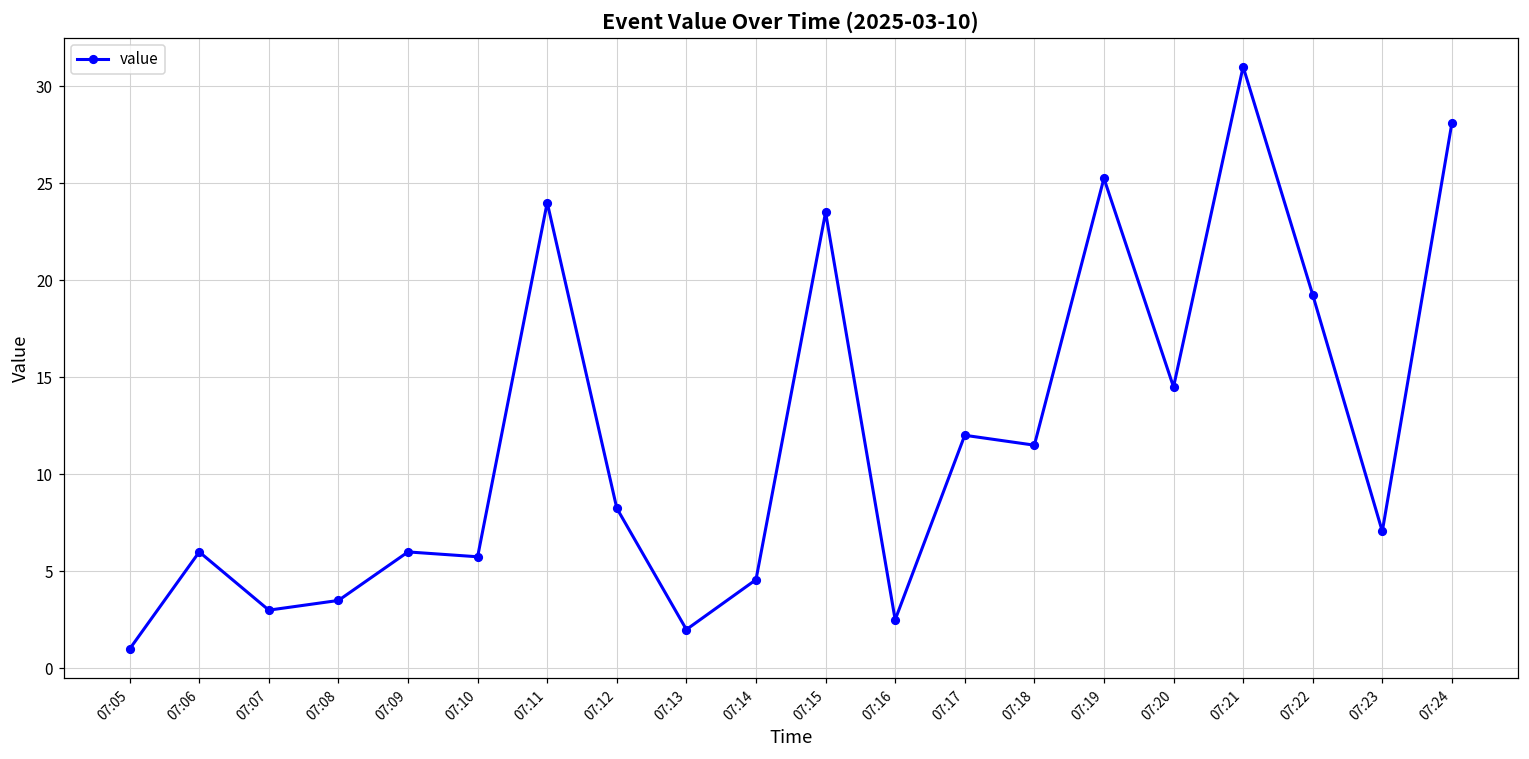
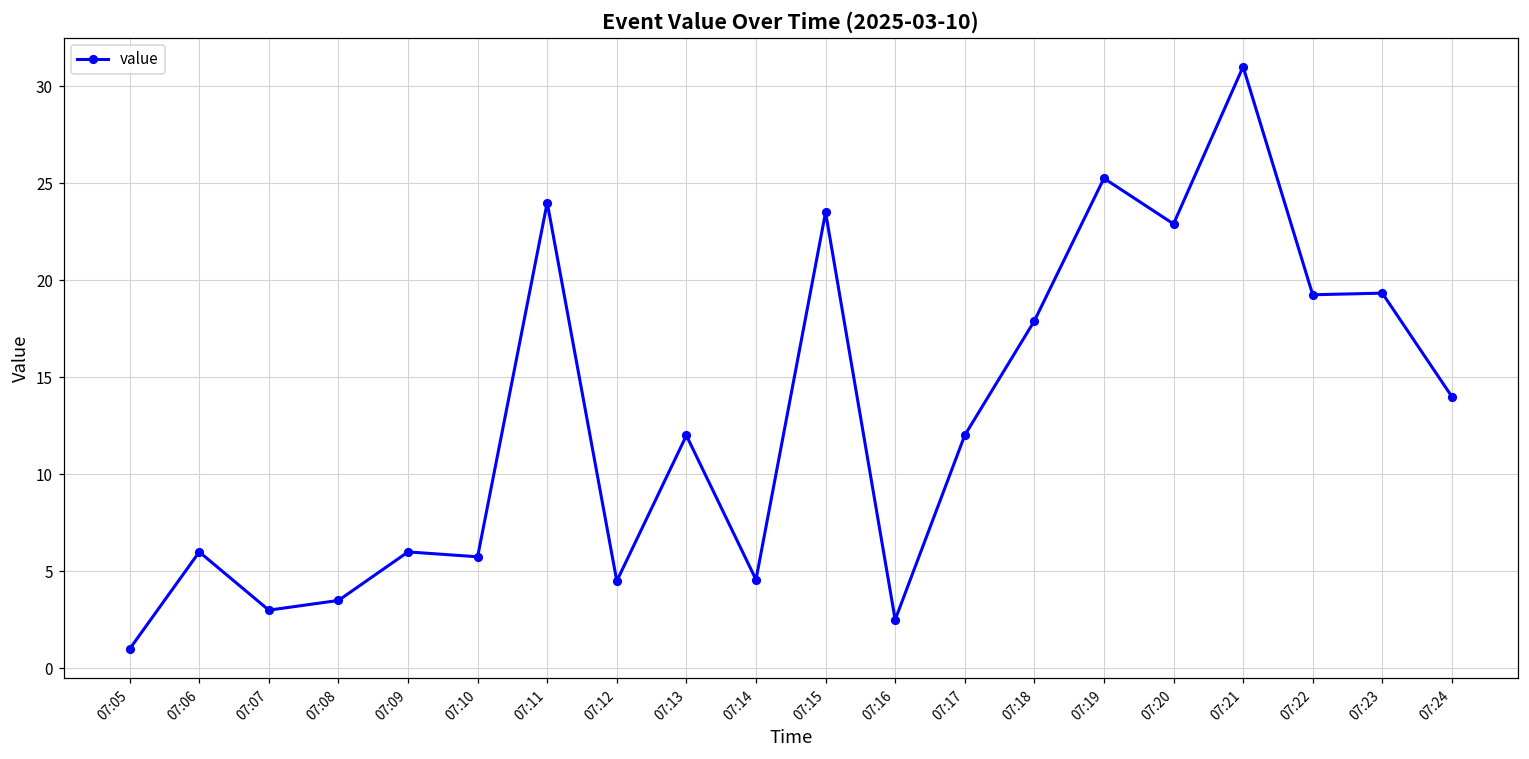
  {
    "07:05": 1.0,
    "07:06": 6.0,
    "07:07": 3.0,
    "07:08": 3.5,
    "07:09": 6.0,
    "07:10": 5.8,
    "07:11": 24.0,
-   "07:12": 8.3,
-   "07:13": 2,
+   "07:12": 4.5,
+   "07:13": 12,
    "07:14": 4.6,
    "07:15": 23.5,
    "07:16": 2.5,
    "07:17": 12.0,
-   "07:18": 11.5,
+   "07:18": 17.9,
    "07:19": 25.3,
-   "07:20": 14.5,
+   "07:20": 22.9,
    "07:21": 31.0,
    "07:22": 19.3,
-   "07:23": 7.1,
-   "07:24": 28.1
+   "07:23": 19.3,
+   "07:24": 14.0
  }
